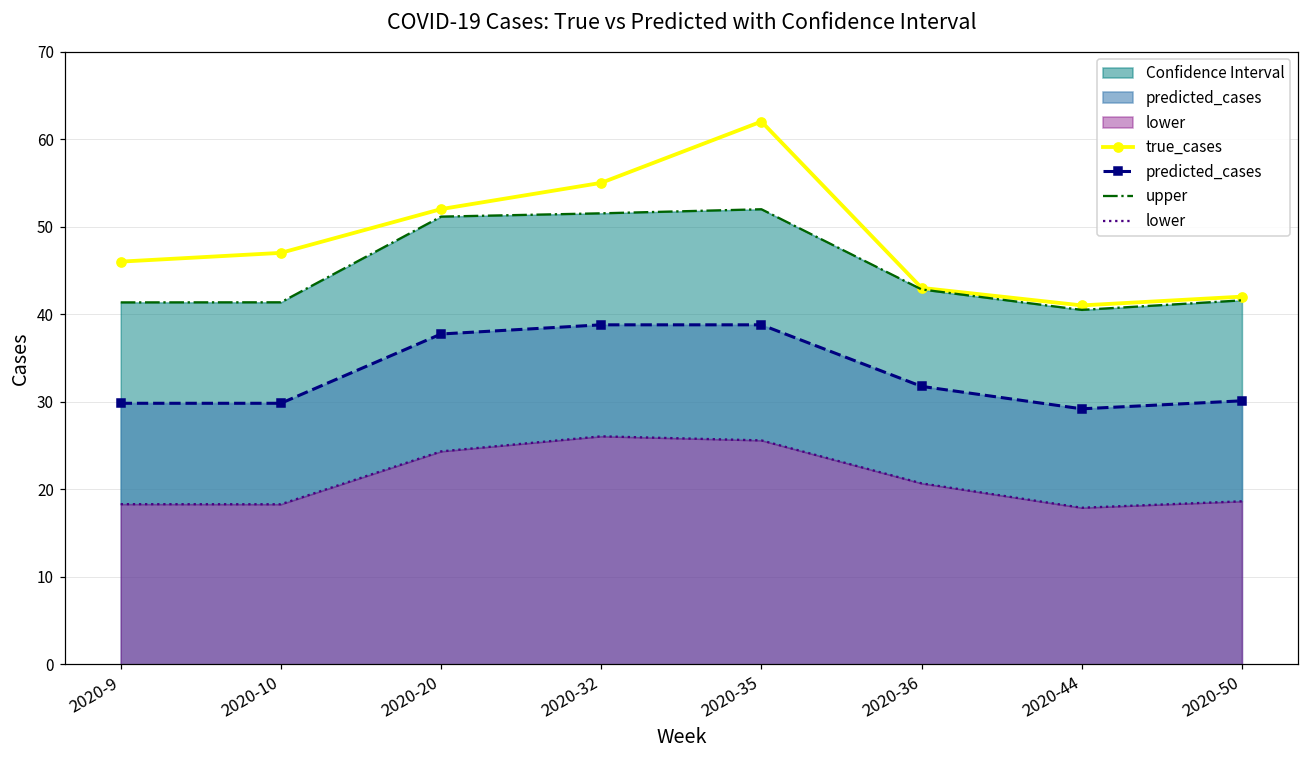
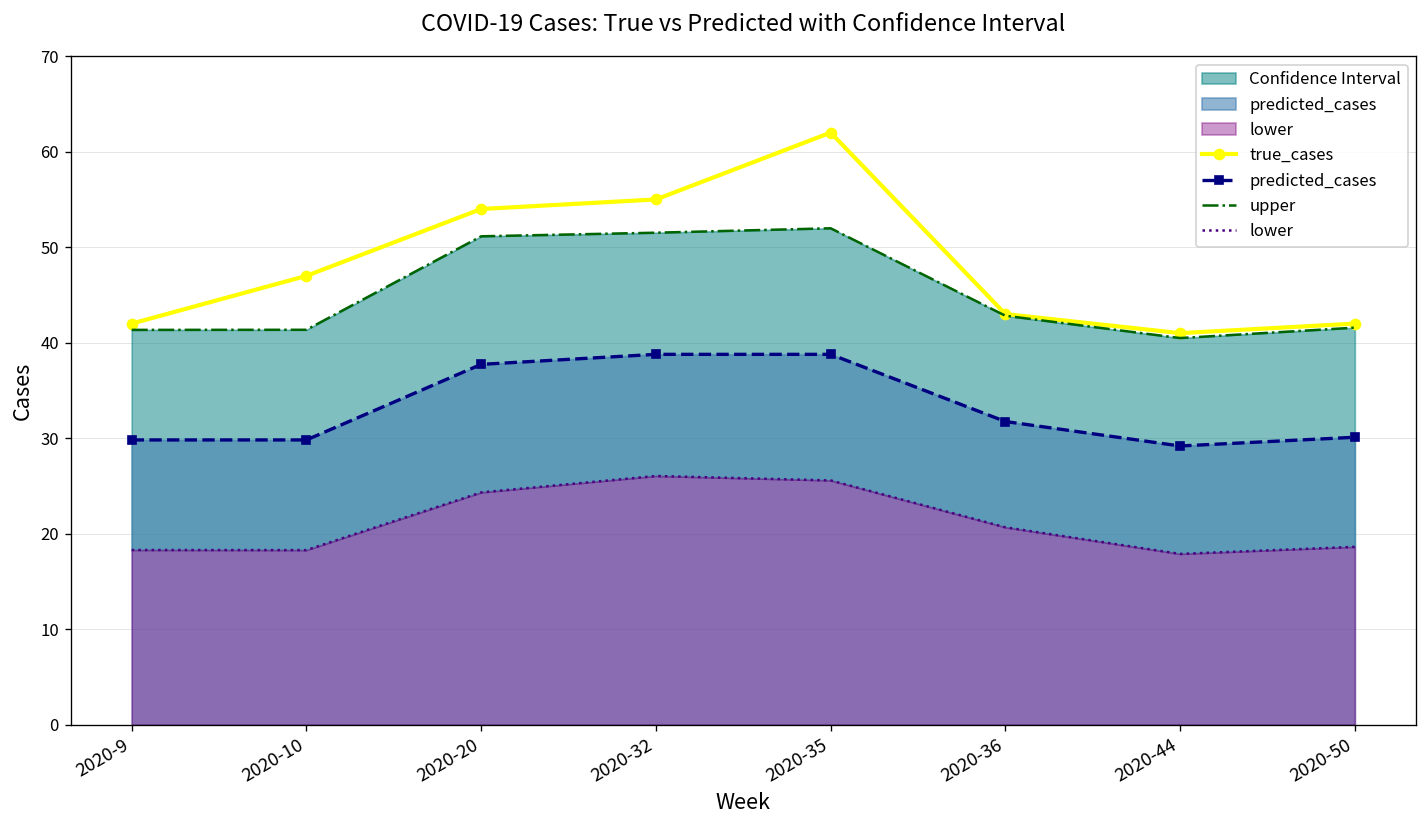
  {
    "true_cases": {
-     "2020-9": 46,
+     "2020-9": 42,
      "2020-10": 47,
-     "2020-20": 52,
+     "2020-20": 54,
      "2020-32": 55,
      "2020-35": 62,
      "2020-44": 41,
      "2020-50": 42
    }
  }
